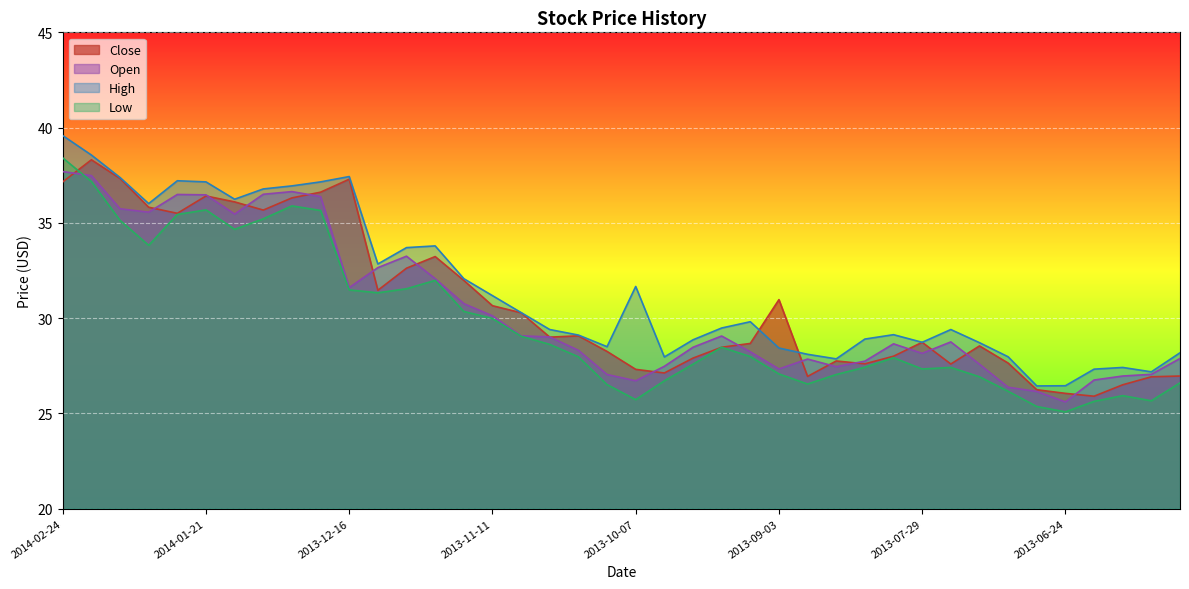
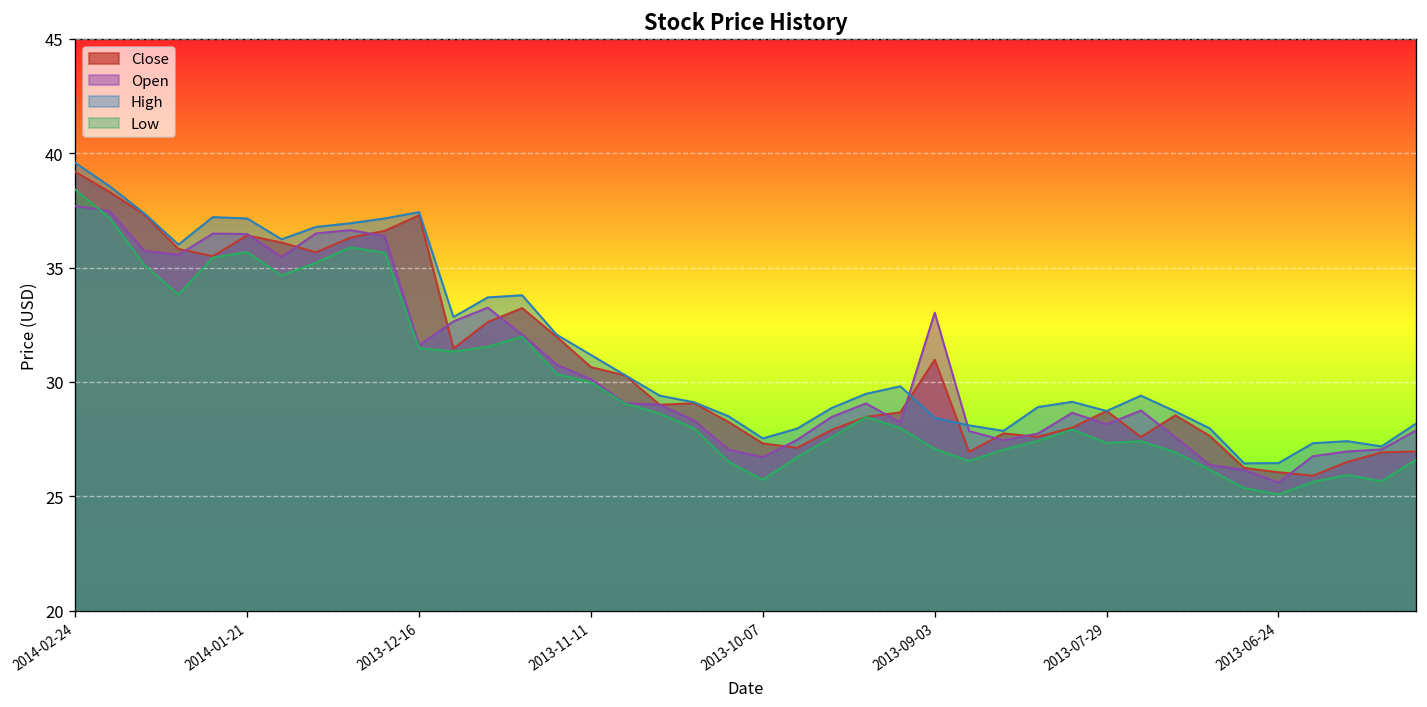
  {
    "Close": {
-     "2014-02-24": 37.2,
+     "2014-02-24": 39.2,
      "2013-12-16": 37.3,
      "2013-11-11": 30.7,
      "2013-10-07": 27.3,
      "2013-09-03": 31.0,
      "2013-06-24": 26.1
    },
    "Open": {
      "2014-02-24": 37.7,
      "2013-11-11": 30.1,
      "2013-10-07": 26.7,
-     "2013-09-03": 27.3,
+     "2013-09-03": 33.0,
      "2013-07-29": 28.2,
      "2013-06-24": 25.6
    },
    "High": {
      "2014-02-24": 39.6,
      "2014-01-21": 37.2,
      "2013-12-16": 37.4,
      "2013-11-11": 31.2,
-     "2013-10-07": 31.7,
+     "2013-10-07": 27.5,
      "2013-09-03": 28.4,
      "2013-06-24": 26.5
    },
    "Low": {
      "2014-02-24": 38.4,
      "2014-01-21": 35.7,
      "2013-11-11": 30.0,
      "2013-10-07": 25.7,
      "2013-09-03": 27.1,
      "2013-07-29": 27.3,
      "2013-06-24": 25.1
    }
  }
